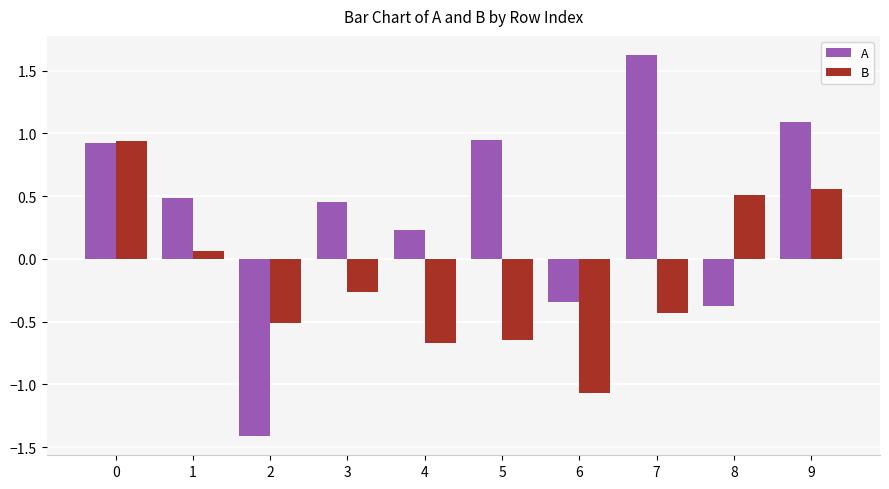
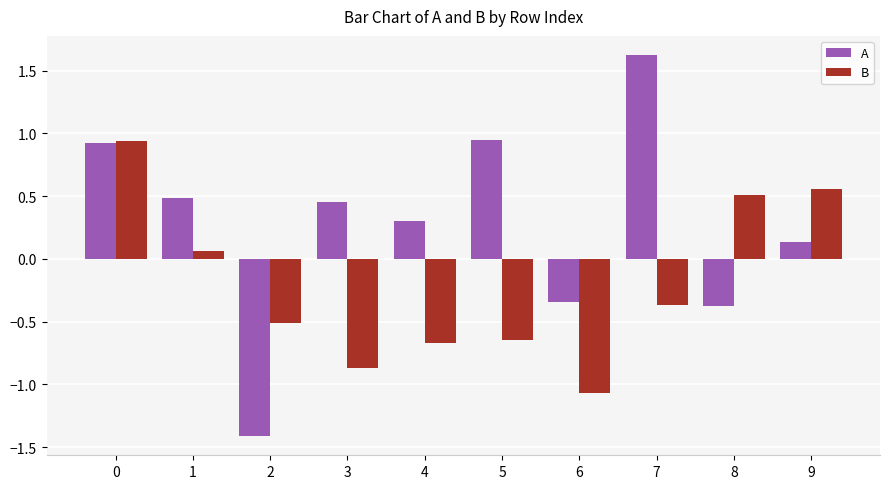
  {
    "A": {
      "0": 0.93,
      "1": 0.49,
      "2": -1.41,
      "3": 0.45,
-     "4": 0.23,
+     "4": 0.30,
      "5": 0.95,
      "6": -0.34,
      "7": 1.63,
      "8": -0.38,
-     "9": 1.09
+     "9": 0.14
    },
    "B": {
      "0": 0.94,
      "1": 0.06,
      "2": -0.51,
-     "3": -0.26,
+     "3": -0.87,
      "4": -0.67,
      "5": -0.64,
      "6": -1.07,
-     "7": -0.43,
+     "7": -0.37,
      "8": 0.51,
      "9": 0.56
    }
  }
